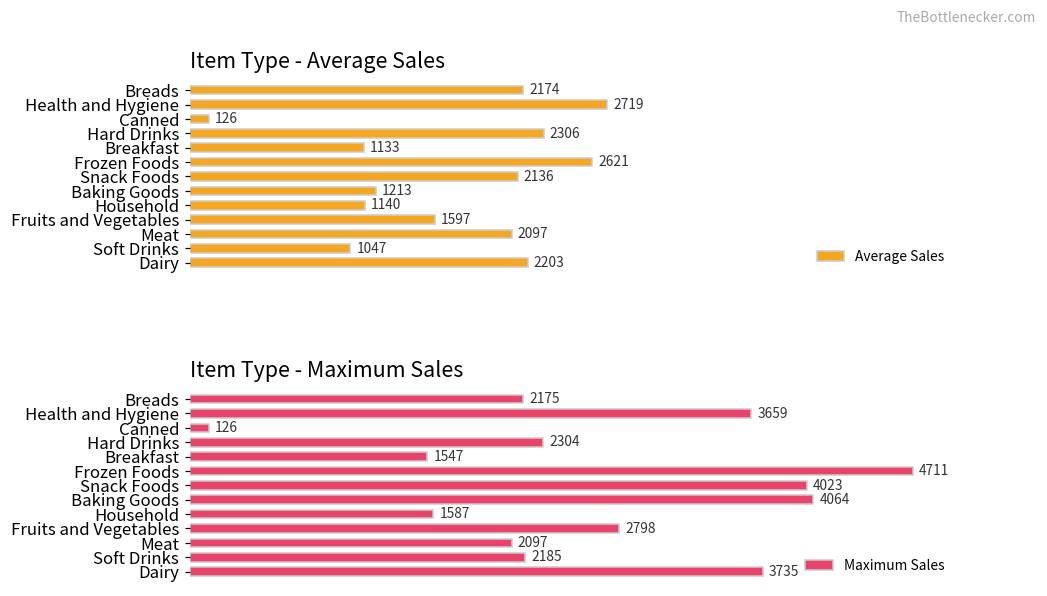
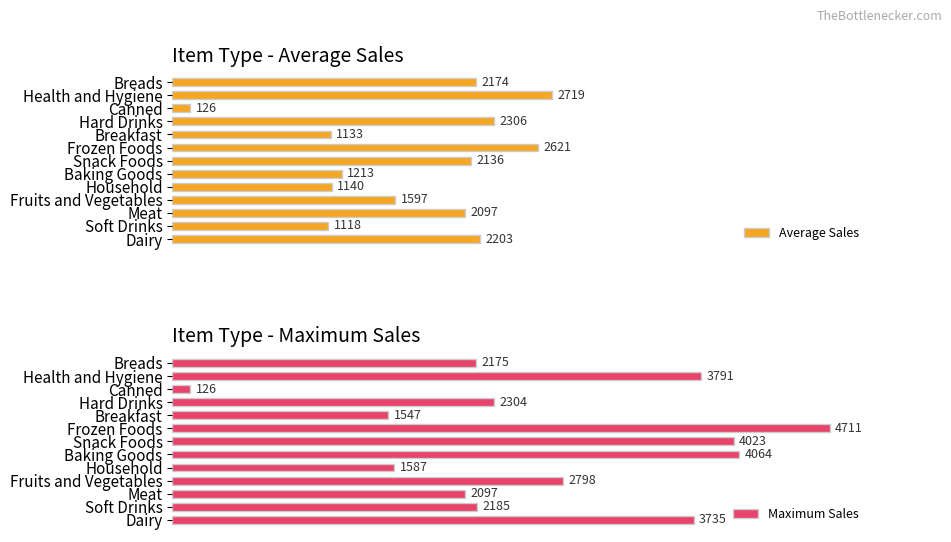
  {
    "Item Type - Average Sales": {
      "Health and Hygiene": 2719,
      "Fruits and Vegetables": 1597,
-     "Soft Drinks": 1047
+     "Soft Drinks": 1118
    },
    "Item Type - Maximum Sales": {
-     "Health and Hygiene": 3659,
+     "Health and Hygiene": 3791,
      "Fruits and Vegetables": 2798,
      "Soft Drinks": 2185
    }
  }
